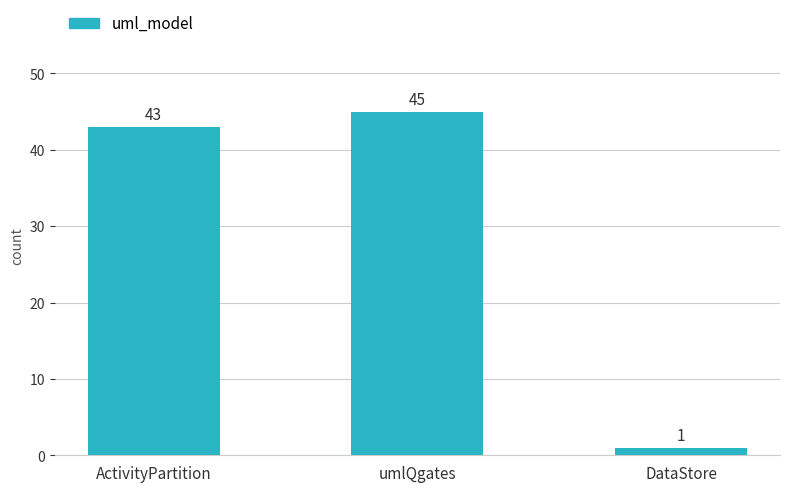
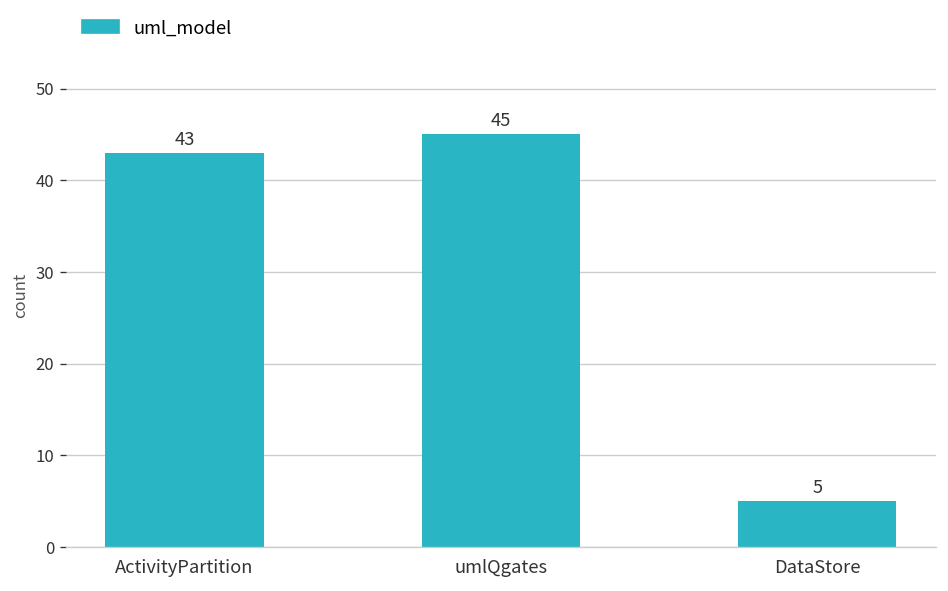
  {
    "ActivityPartition": 43,
    "umlQgates": 45,
-   "DataStore": 1
+   "DataStore": 5
  }
